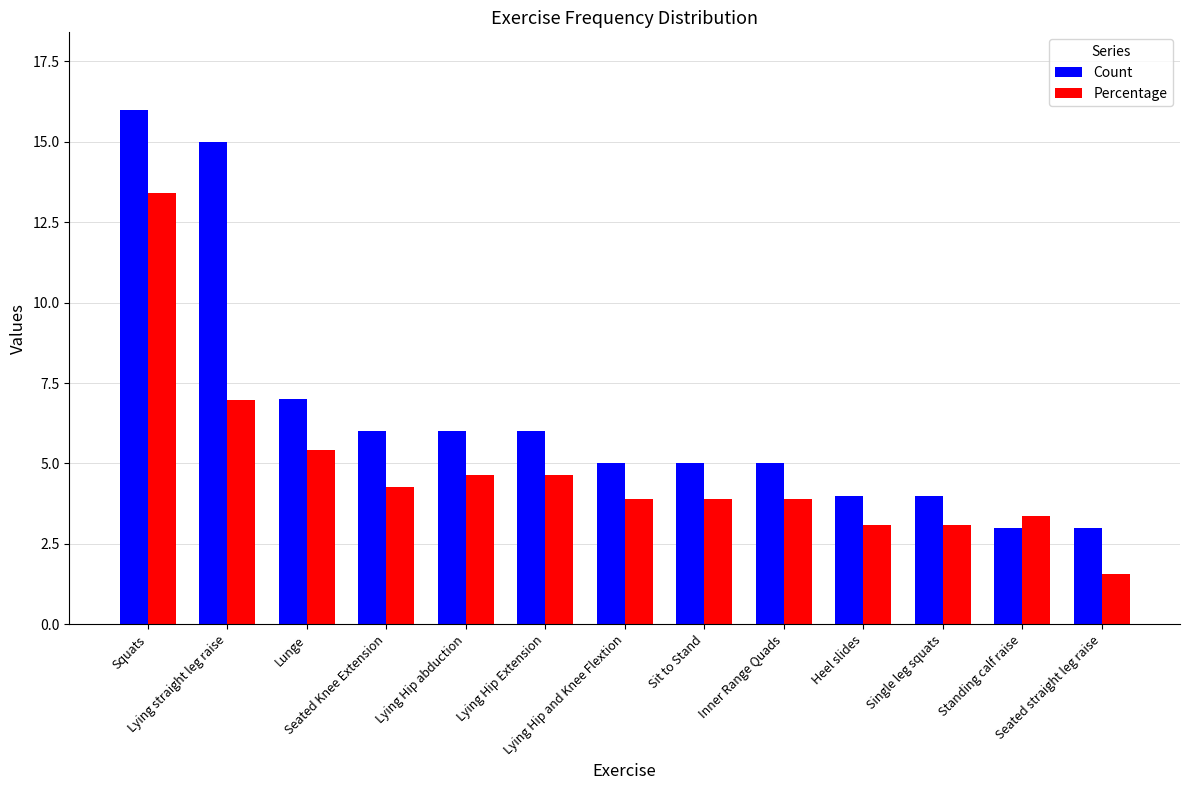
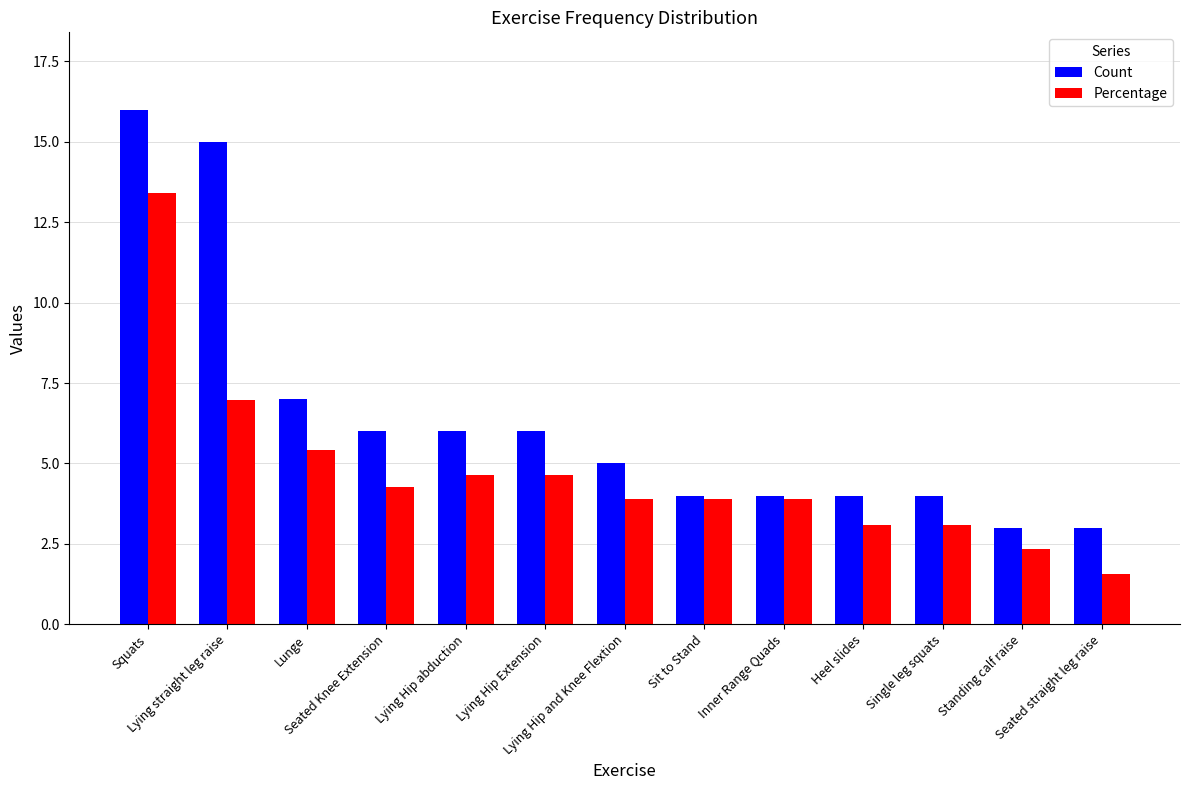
  {
    "Count": {
      "Squats": 16,
      "Lying straight leg raise": 15,
      "Lunge": 7,
      "Seated Knee Extension": 6,
      "Lying Hip abduction": 6,
      "Lying Hip Extension": 6,
      "Lying Hip and Knee Flextion": 5,
-     "Sit to Stand": 5,
-     "Inner Range Quads": 5,
+     "Sit to Stand": 4,
+     "Inner Range Quads": 4,
      "Heel slides": 4,
      "Single leg squats": 4,
      "Standing calf raise": 3,
      "Seated straight leg raise": 3
    },
    "Percentage": {
      "Squats": 13.4,
      "Lying straight leg raise": 7.0,
      "Lunge": 5.4,
      "Seated Knee Extension": 4.3,
      "Lying Hip abduction": 4.7,
      "Lying Hip Extension": 4.7,
      "Lying Hip and Knee Flextion": 3.9,
      "Sit to Stand": 3.9,
      "Inner Range Quads": 3.9,
      "Heel slides": 3.1,
      "Single leg squats": 3.1,
-     "Standing calf raise": 3.4,
+     "Standing calf raise": 2.3,
      "Seated straight leg raise": 1.6
    }
  }
